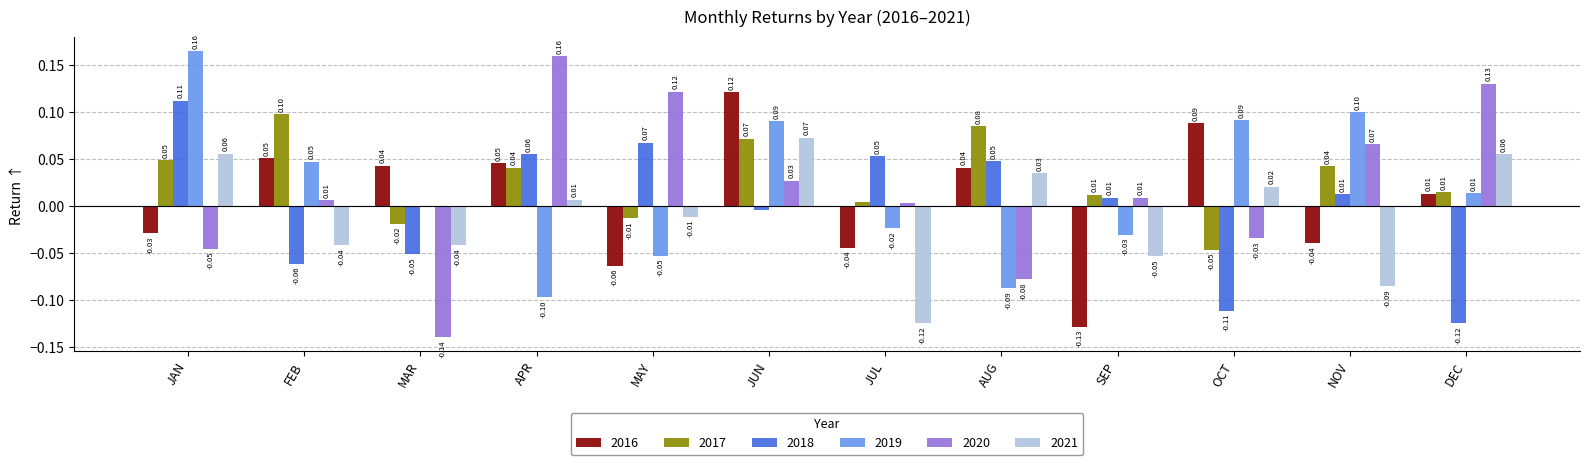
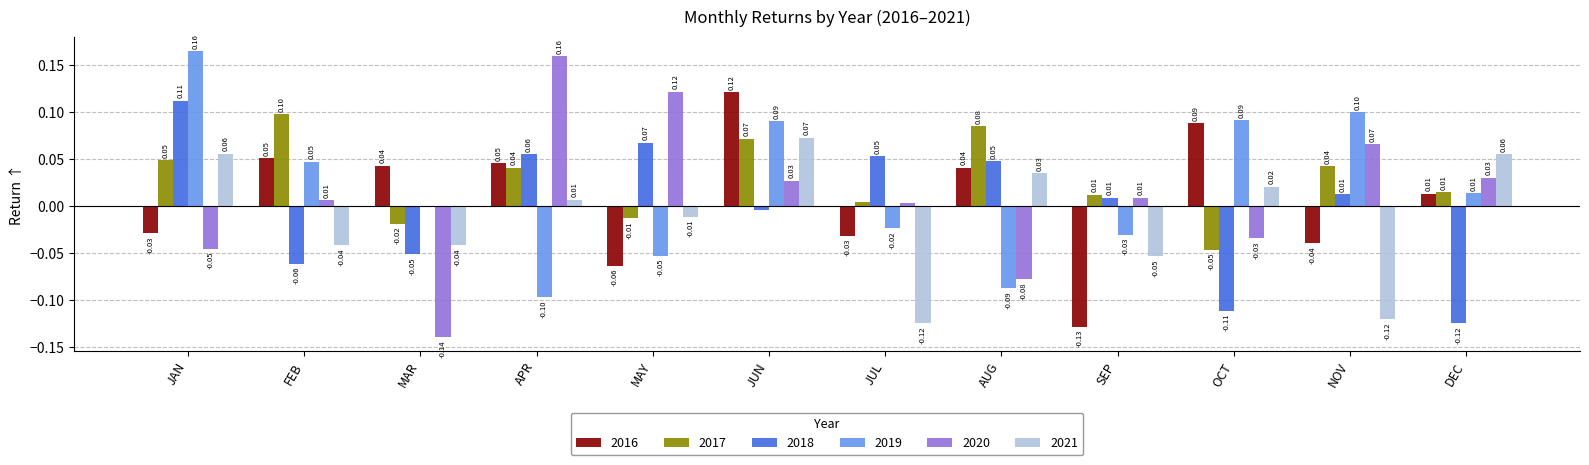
  {
    "2016": {
      "JAN": -0.03,
      "FEB": 0.05,
      "MAR": 0.04,
      "APR": 0.05,
      "MAY": -0.06,
      "JUN": 0.12,
-     "JUL": -0.04,
+     "JUL": -0.03,
      "AUG": 0.04,
      "SEP": -0.13,
      "OCT": 0.09,
      "NOV": -0.04,
      "DEC": 0.01
    },
    "2017": {
      "JAN": 0.05,
      "FEB": 0.10,
      "MAR": -0.02,
      "APR": 0.04,
      "MAY": -0.01,
      "JUN": 0.07,
      "AUG": 0.08,
      "SEP": 0.01,
      "OCT": -0.05,
      "NOV": 0.04,
      "DEC": 0.01
    },
    "2020": {
      "JAN": -0.05,
      "FEB": 0.01,
      "MAR": -0.14,
      "APR": 0.16,
      "MAY": 0.12,
      "JUN": 0.03,
      "AUG": -0.08,
      "SEP": 0.01,
      "OCT": -0.03,
      "NOV": 0.07,
-     "DEC": 0.13
+     "DEC": 0.03
    },
    "2021": {
      "JAN": 0.06,
      "FEB": -0.04,
      "MAR": -0.04,
      "APR": 0.01,
      "MAY": -0.01,
      "JUN": 0.07,
      "JUL": -0.12,
      "AUG": 0.03,
      "SEP": -0.05,
      "OCT": 0.02,
-     "NOV": -0.09,
+     "NOV": -0.12,
      "DEC": 0.06
    }
  }
